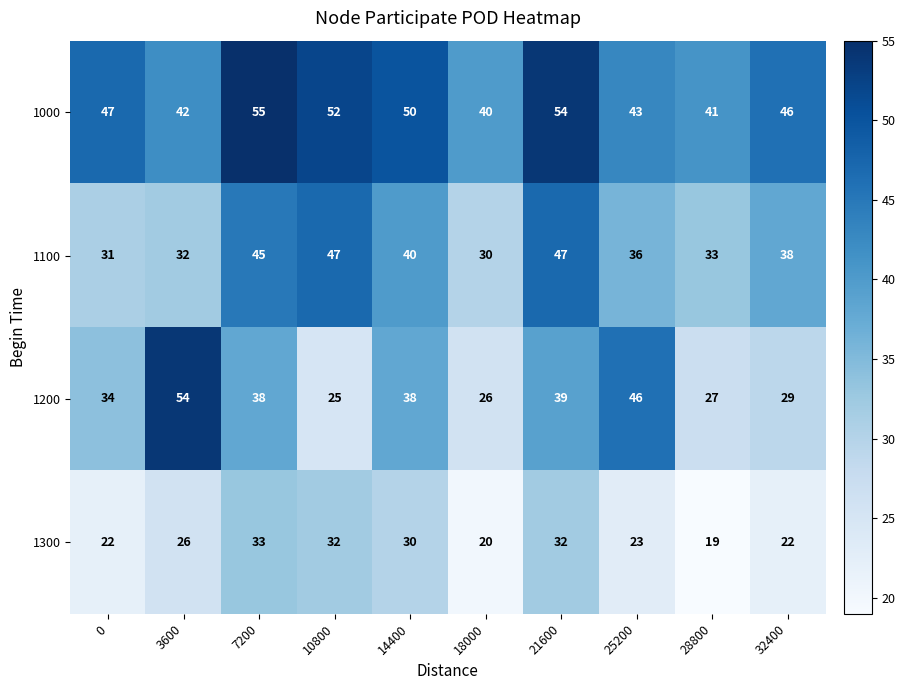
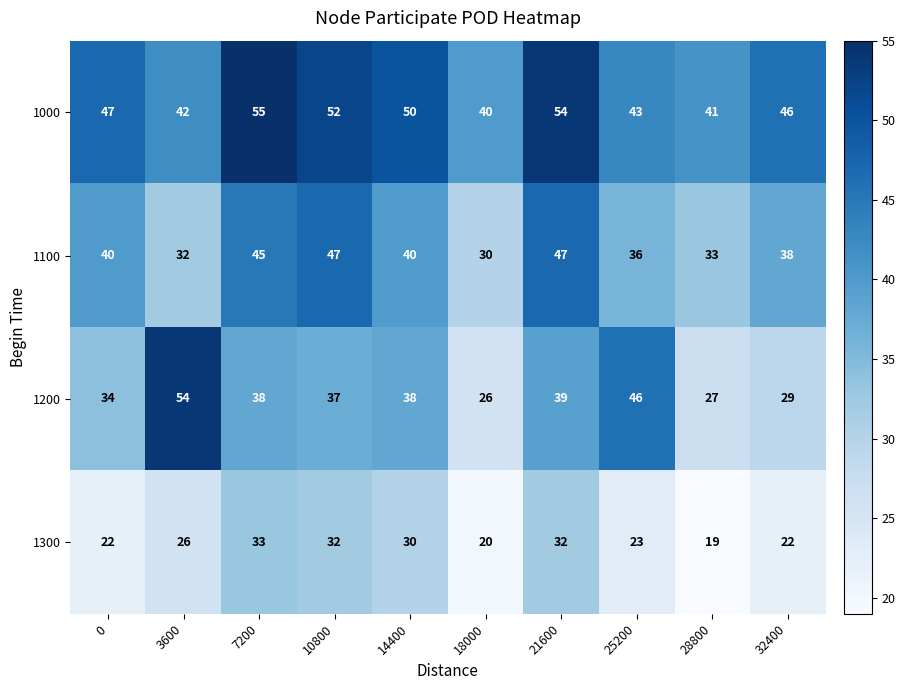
  {
    "1000": {
      "0": 47,
      "3600": 42,
      "7200": 55,
      "10800": 52,
      "14400": 50,
      "18000": 40,
      "21600": 54,
      "25200": 43,
      "28800": 41,
      "32400": 46
    },
    "1100": {
-     "0": 31,
+     "0": 40,
      "3600": 32,
      "7200": 45,
      "10800": 47,
      "14400": 40,
      "18000": 30,
      "21600": 47,
      "25200": 36,
      "28800": 33,
      "32400": 38
    },
    "1200": {
      "0": 34,
      "3600": 54,
      "7200": 38,
-     "10800": 25,
+     "10800": 37,
      "14400": 38,
      "18000": 26,
      "21600": 39,
      "25200": 46,
      "28800": 27,
      "32400": 29
    },
    "1300": {
      "0": 22,
      "3600": 26,
      "7200": 33,
      "10800": 32,
      "14400": 30,
      "18000": 20,
      "21600": 32,
      "25200": 23,
      "28800": 19,
      "32400": 22
    }
  }
